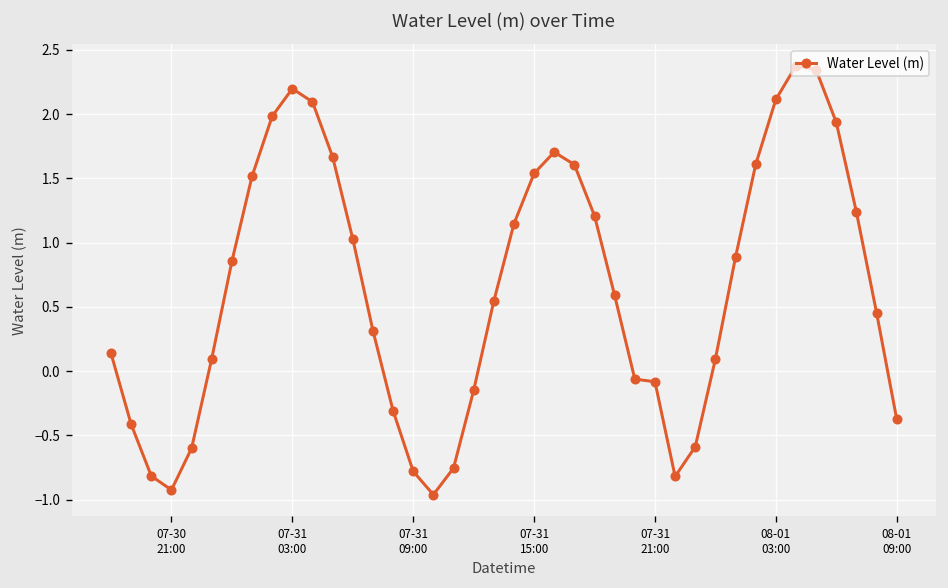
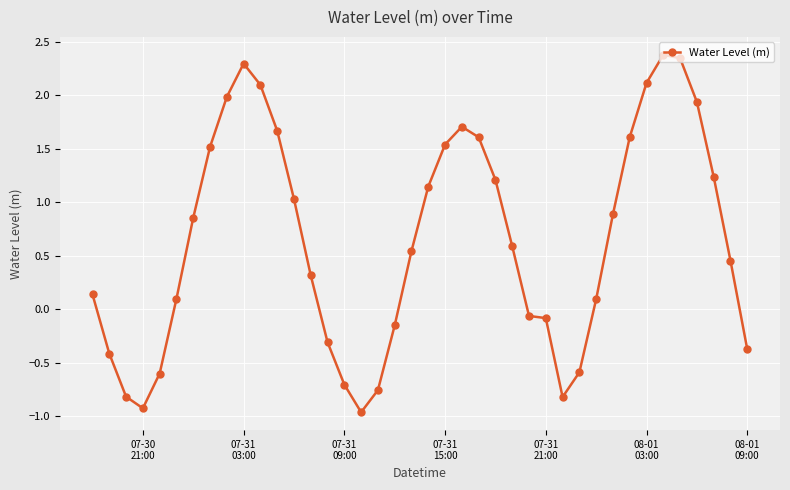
  {
    "07-30 21:00": -0.93,
-   "07-31 03:00": 2.20,
-   "07-31 09:00": -0.78,
+   "07-31 03:00": 2.29,
+   "07-31 09:00": -0.70,
    "07-31 15:00": 1.54,
    "07-31 21:00": -0.08,
    "08-01 03:00": 2.11,
    "08-01 09:00": -0.37
  }
